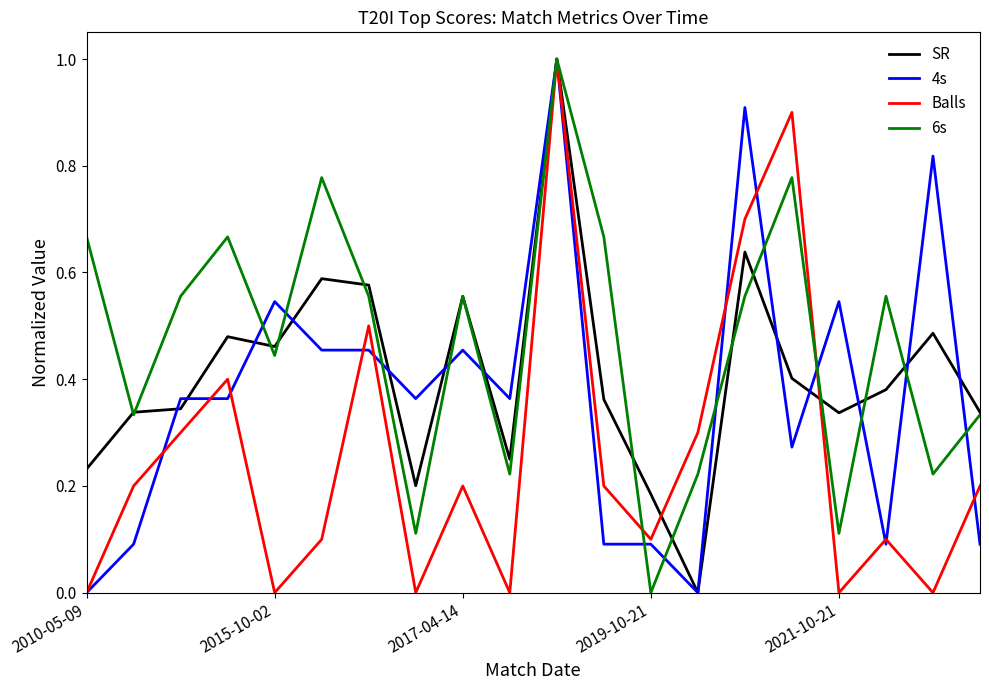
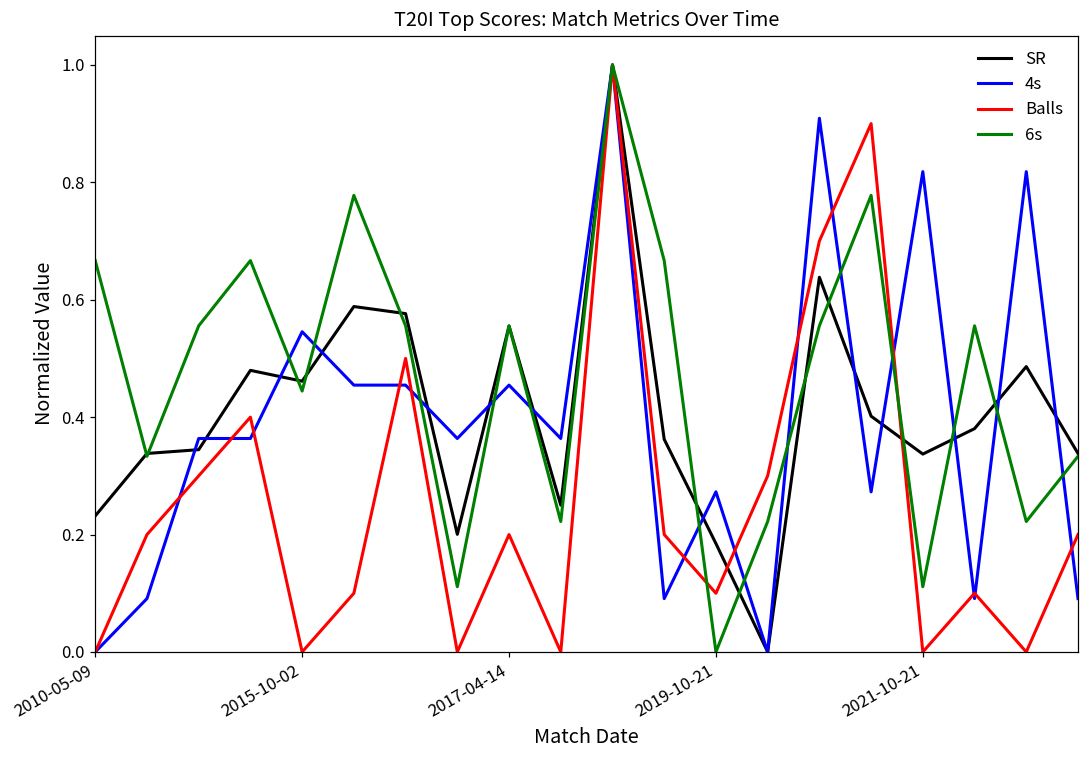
  {
    "SR": {
      "2010-05-09": 0.23,
      "2015-10-02": 0.46,
      "2019-10-21": 0.18,
      "2021-10-21": 0.34
    },
    "4s": {
      "2015-10-02": 0.55,
      "2017-04-14": 0.45,
-     "2019-10-21": 0.09,
-     "2021-10-21": 0.55
+     "2019-10-21": 0.27,
+     "2021-10-21": 0.82
    },
    "Balls": {
      "2015-10-02": 0.00,
      "2017-04-14": 0.20,
      "2019-10-21": 0.10,
      "2021-10-21": 0.00
    },
    "6s": {
      "2010-05-09": 0.67,
      "2015-10-02": 0.44,
      "2019-10-21": 0.00,
      "2021-10-21": 0.11
    }
  }
